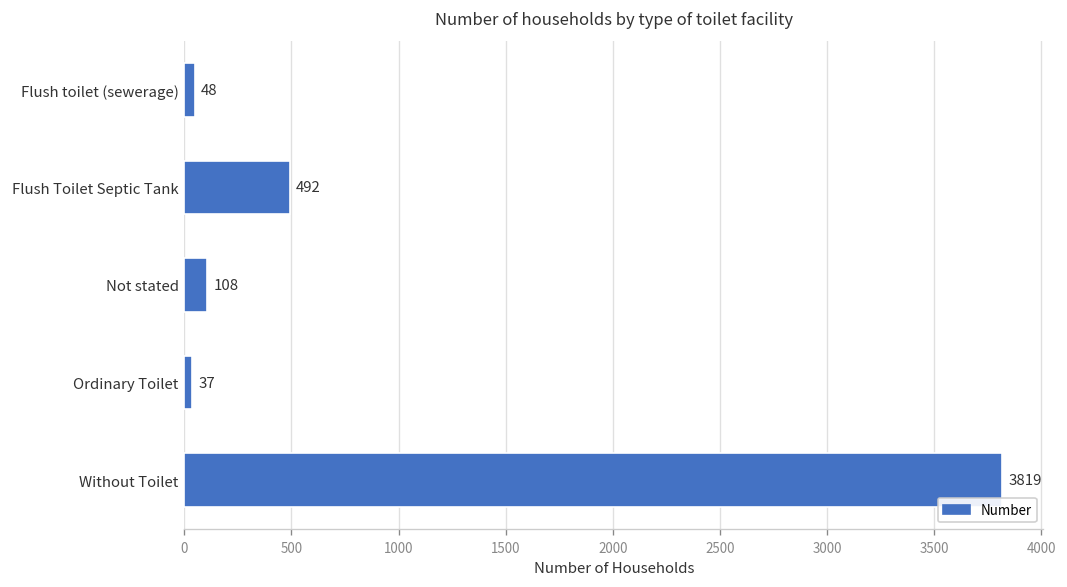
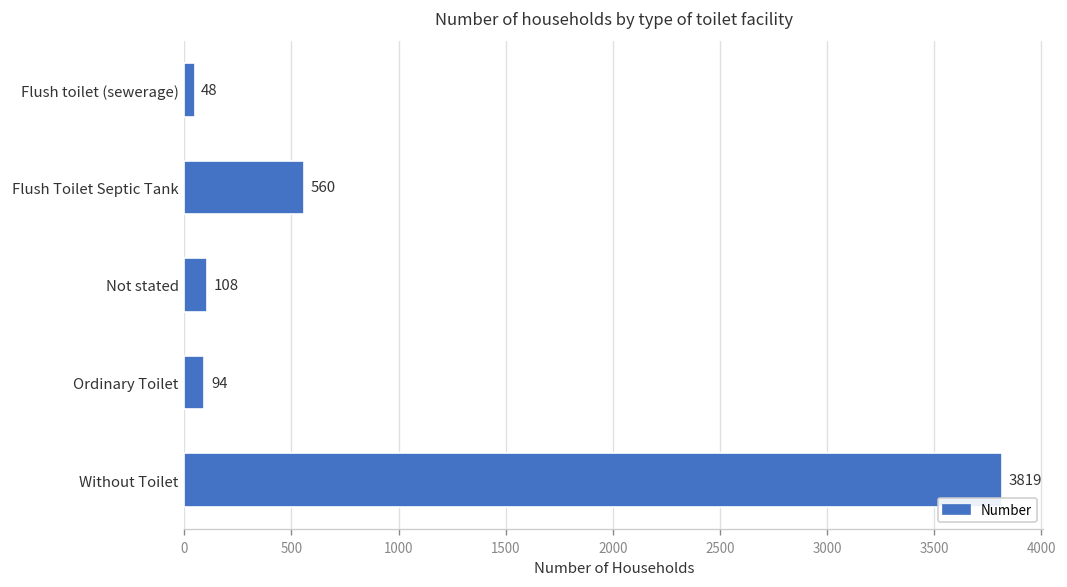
  {
    "Flush toilet (sewerage)": 48,
-   "Flush Toilet Septic Tank": 492,
+   "Flush Toilet Septic Tank": 560,
    "Not stated": 108,
-   "Ordinary Toilet": 37,
+   "Ordinary Toilet": 94,
    "Without Toilet": 3819
  }
